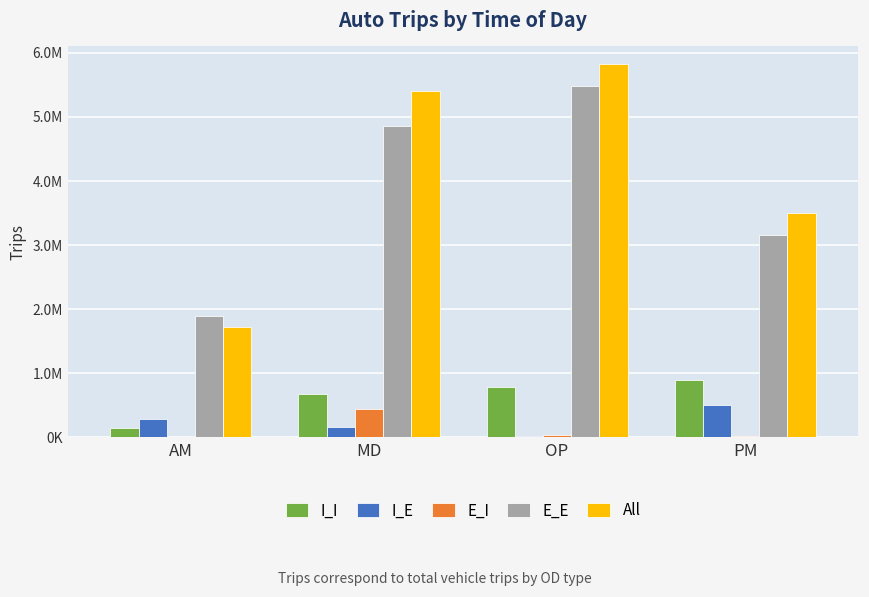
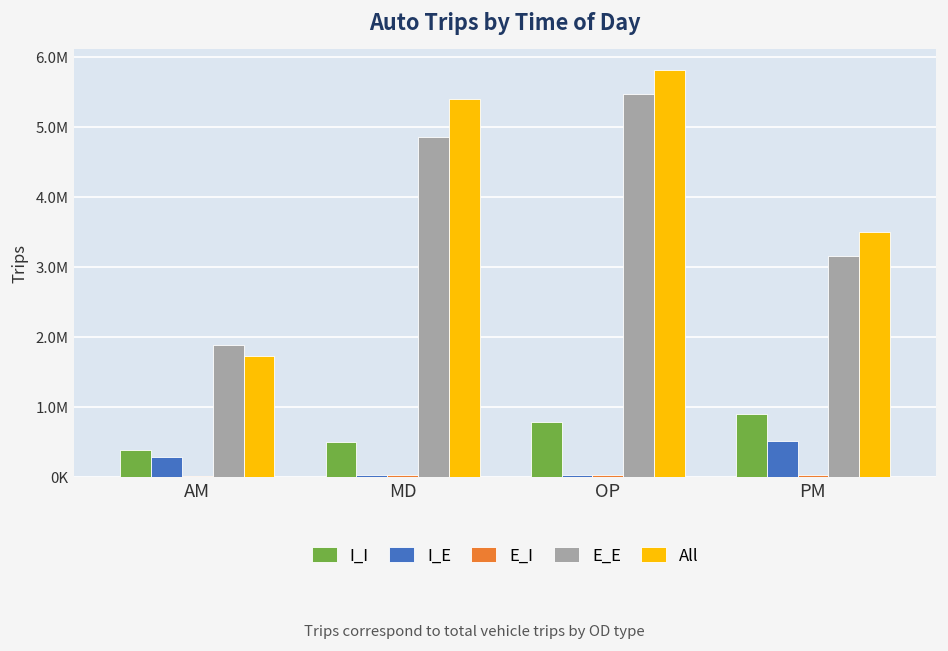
  {
    "I_I": {
-     "AM": 100000,
-     "MD": 700000,
+     "AM": 400000,
+     "MD": 500000,
      "OP": 800000,
      "PM": 900000
    },
    "I_E": {
      "AM": 300000,
-     "MD": 200000,
+     "MD": 0,
      "PM": 500000
    },
    "E_I": {
-     "MD": 400000
+     "MD": 0
    },
    "E_E": {
      "AM": 1900000,
      "MD": 4900000,
      "OP": 5500000,
      "PM": 3200000
    },
    "All": {
      "AM": 1700000,
      "MD": 5400000,
      "OP": 5800000,
      "PM": 3500000
    }
  }
